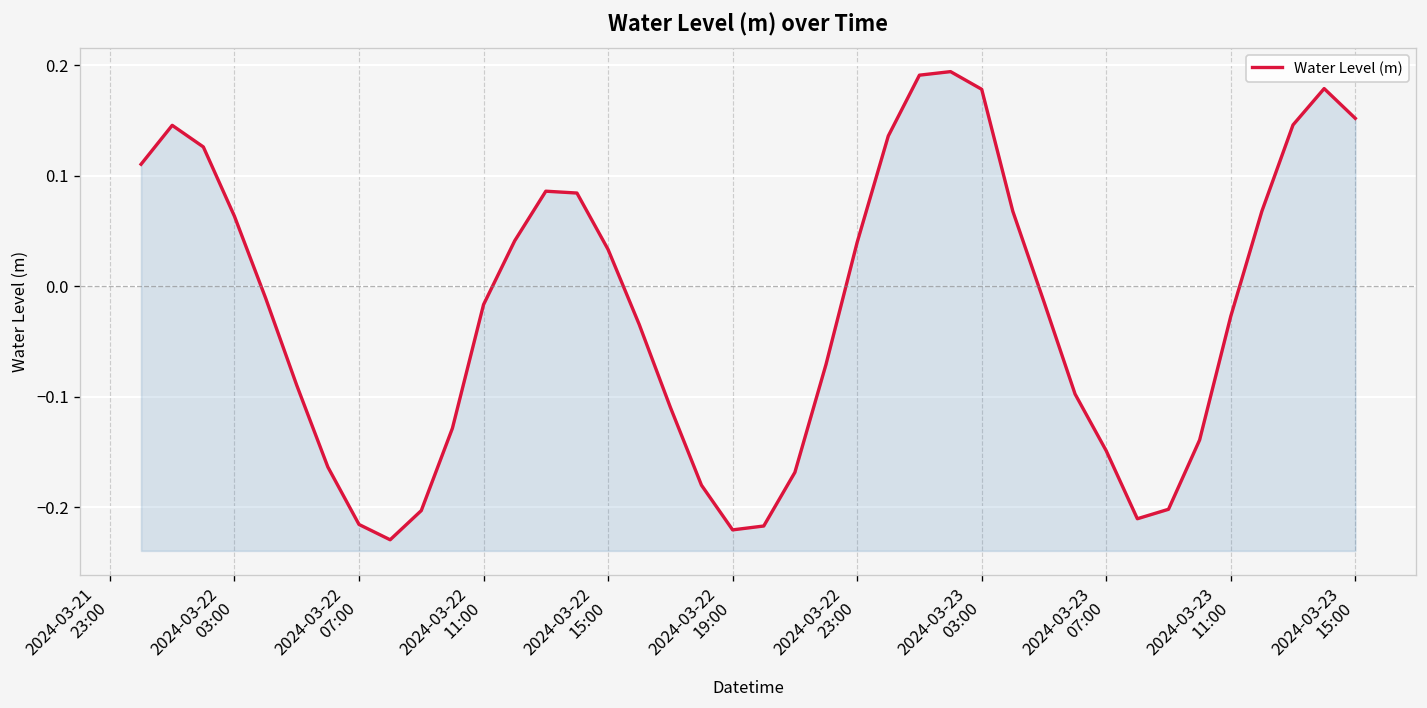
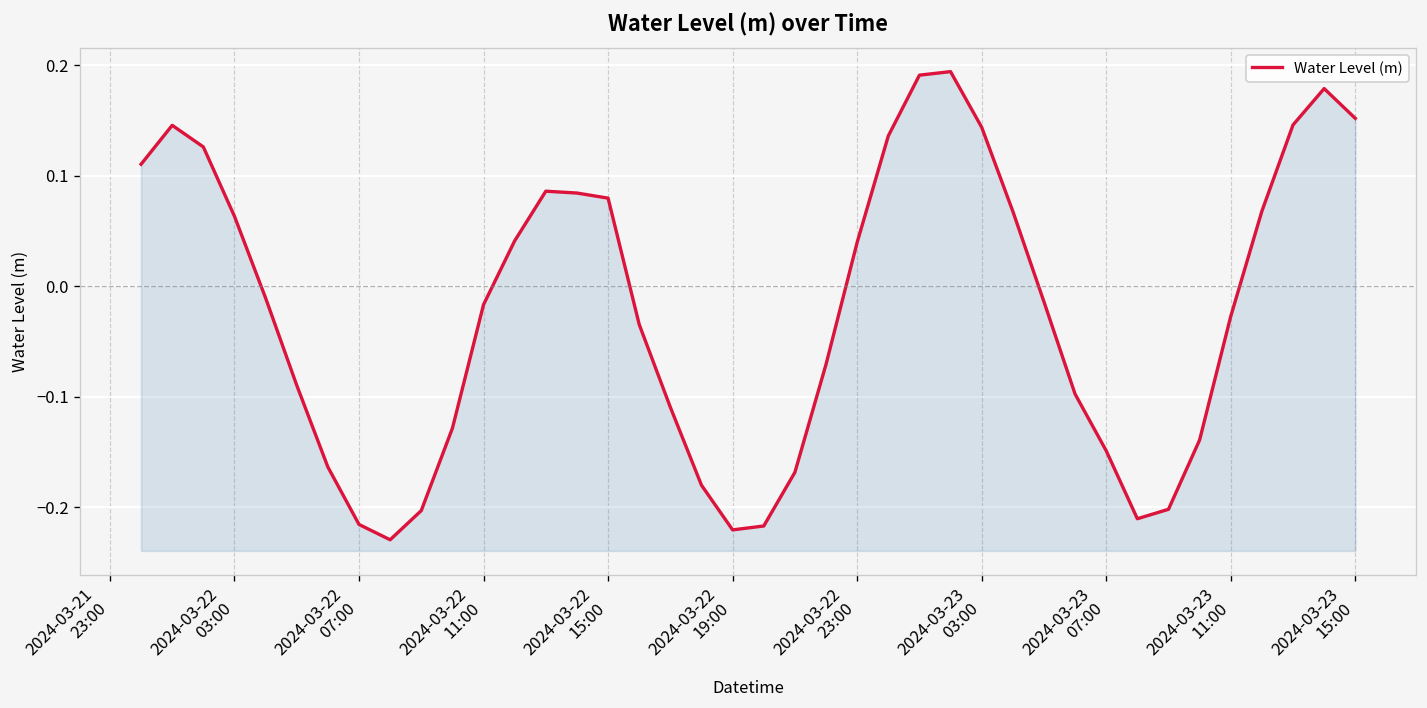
  {
    "2024-03-22 03:00": 0.06,
    "2024-03-22 07:00": -0.22,
    "2024-03-22 11:00": -0.02,
-   "2024-03-22 15:00": 0.03,
+   "2024-03-22 15:00": 0.08,
    "2024-03-22 19:00": -0.22,
    "2024-03-22 23:00": 0.04,
-   "2024-03-23 03:00": 0.18,
+   "2024-03-23 03:00": 0.14,
    "2024-03-23 07:00": -0.15,
    "2024-03-23 11:00": -0.03,
    "2024-03-23 15:00": 0.15
  }
